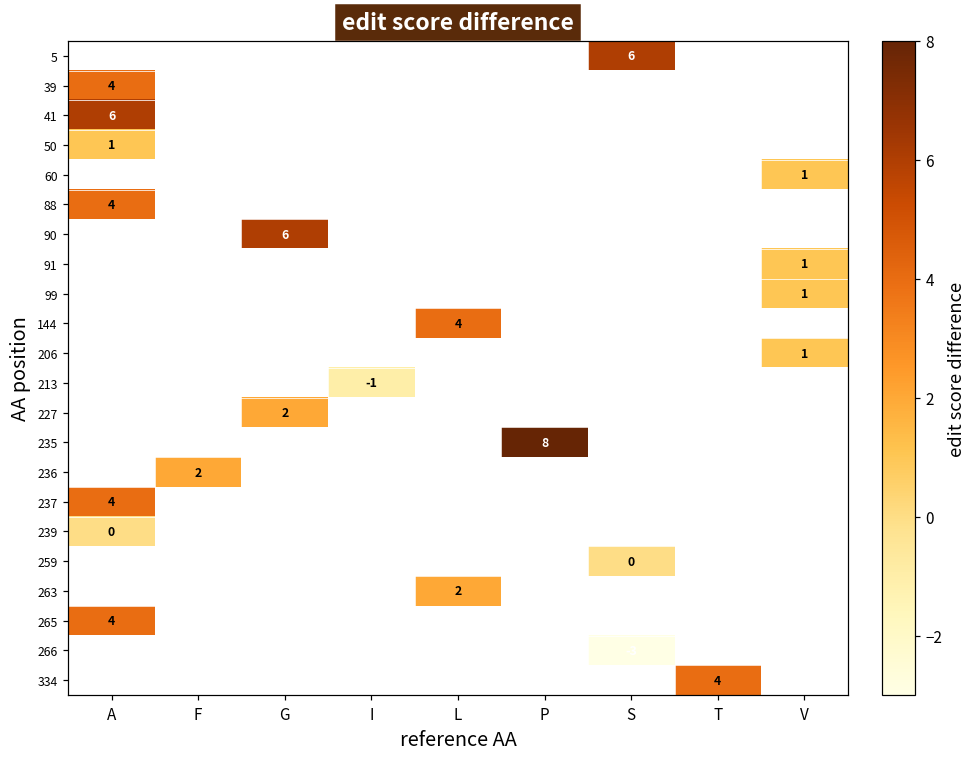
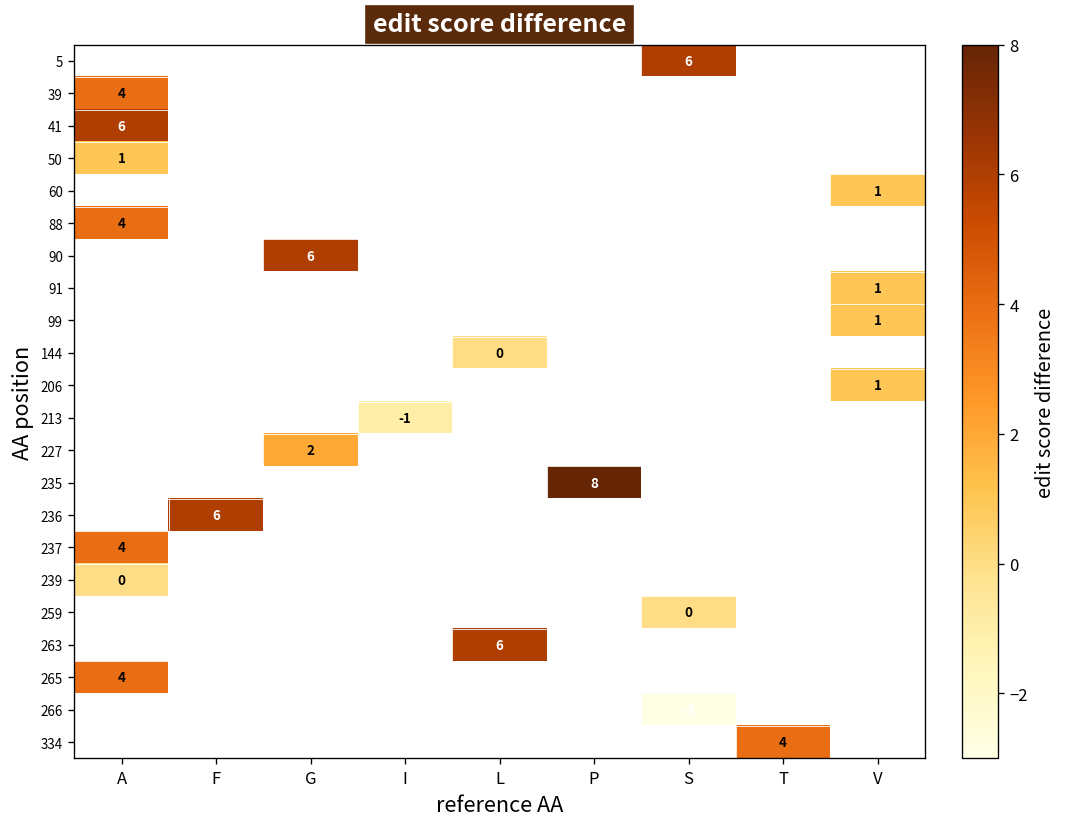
  {
    "5": {
      "S": 6
    },
    "39": {
      "A": 4
    },
    "41": {
      "A": 6
    },
    "50": {
      "A": 1
    },
    "60": {
      "V": 1
    },
    "88": {
      "A": 4
    },
    "90": {
      "G": 6
    },
    "91": {
      "V": 1
    },
    "99": {
      "V": 1
    },
    "144": {
-     "L": 4
+     "L": 0
    },
    "206": {
      "V": 1
    },
    "213": {
      "I": -1
    },
    "227": {
      "G": 2
    },
    "235": {
      "P": 8
    },
    "236": {
-     "F": 2
+     "F": 6
    },
    "237": {
      "A": 4
    },
    "239": {
      "A": 0
    },
    "259": {
      "S": 0
    },
    "263": {
-     "L": 2
+     "L": 6
    },
    "265": {
      "A": 4
    },
    "334": {
      "T": 4
    }
  }
